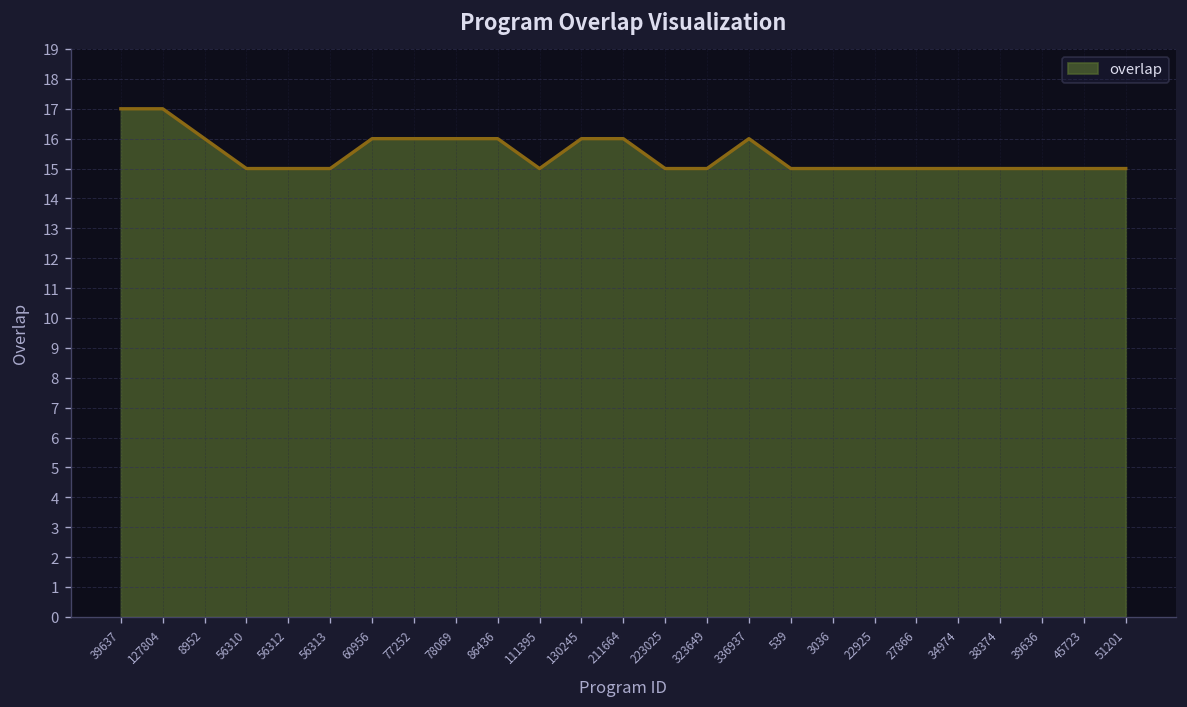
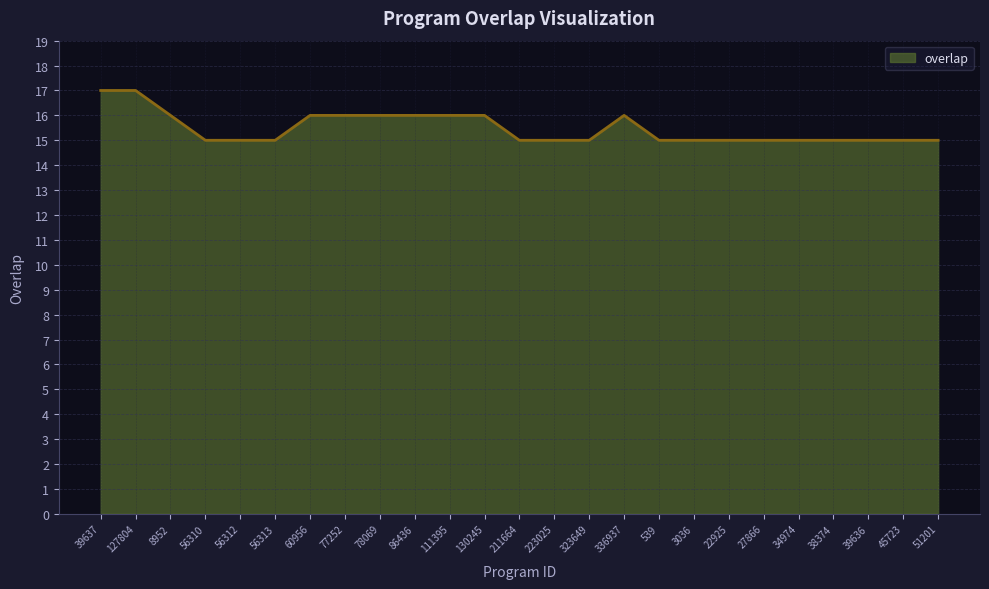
  {
    "39637": 17,
    "127804": 17,
    "8952": 16,
    "56310": 15,
    "56312": 15,
    "56313": 15,
    "60956": 16,
    "77252": 16,
    "78069": 16,
    "86436": 16,
-   "111395": 15,
+   "111395": 16,
    "130245": 16,
-   "211664": 16,
+   "211664": 15,
    "223025": 15,
    "323649": 15,
    "336937": 16,
    "539": 15,
    "3036": 15,
    "22925": 15,
    "27866": 15,
    "34974": 15,
    "38374": 15,
    "39636": 15,
    "45723": 15,
    "51201": 15
  }
